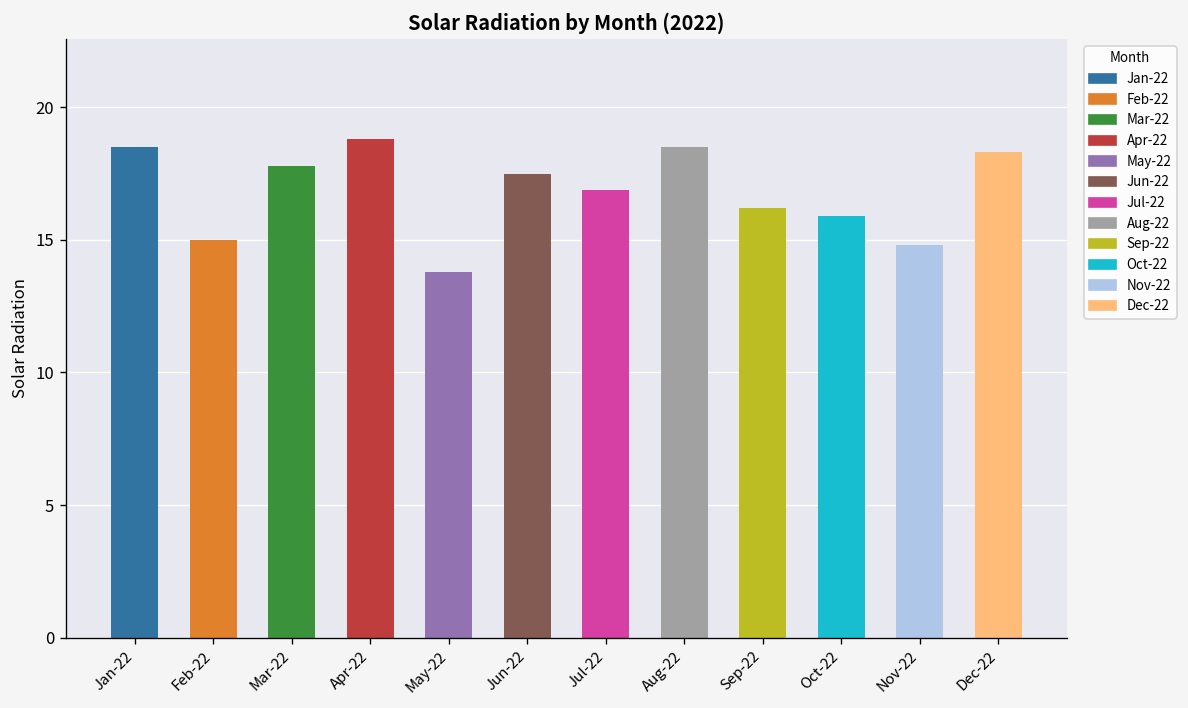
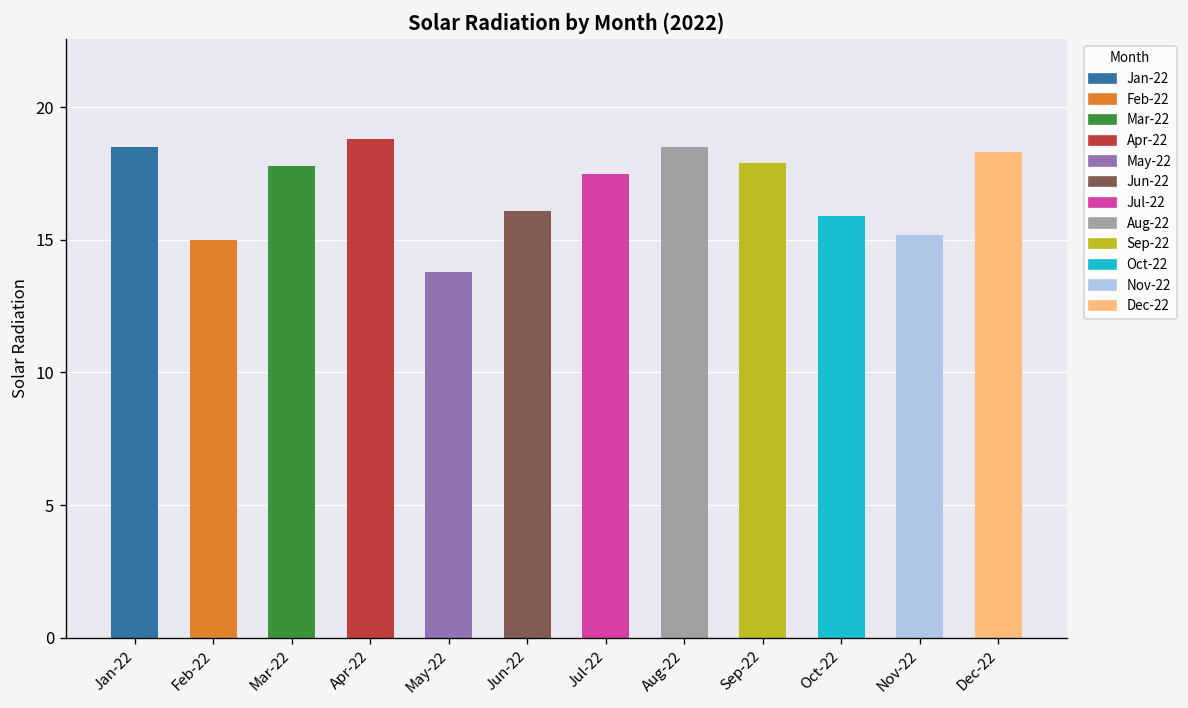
  {
    "Jan-22": 18.5,
    "Feb-22": 15.0,
    "Mar-22": 17.8,
    "Apr-22": 18.8,
    "May-22": 13.8,
-   "Jun-22": 17.5,
-   "Jul-22": 16.9,
+   "Jun-22": 16.1,
+   "Jul-22": 17.5,
    "Aug-22": 18.5,
-   "Sep-22": 16.2,
+   "Sep-22": 17.9,
    "Oct-22": 15.9,
-   "Nov-22": 14.8,
+   "Nov-22": 15.2,
    "Dec-22": 18.3
  }
